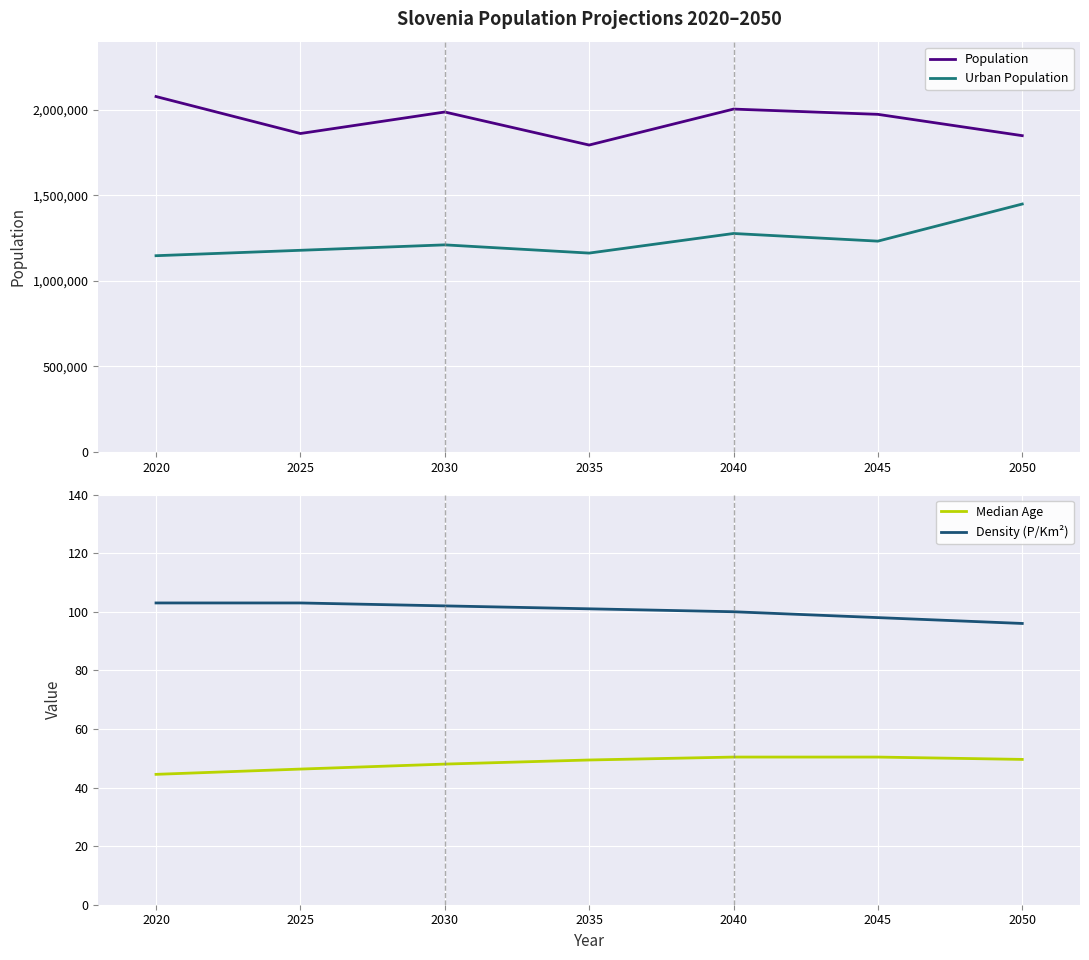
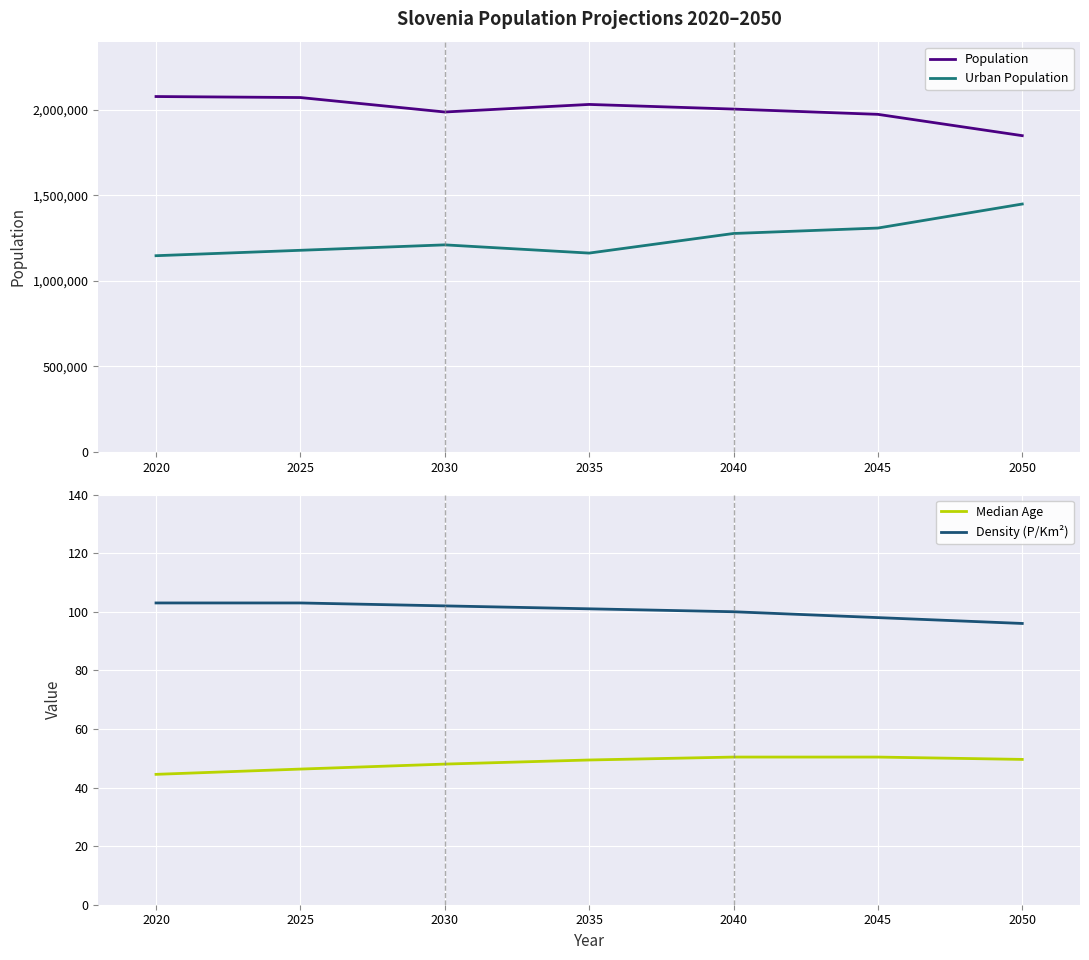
  {
    "Slovenia Population Projections 2020–2050": {
      "Population": {
        "2020": "2,080,000",
-       "2025": "1,860,000",
+       "2025": "2,070,000",
        "2030": "1,990,000",
-       "2035": "1,800,000",
+       "2035": "2,030,000",
        "2040": "2,010,000",
        "2045": "1,970,000",
        "2050": "1,850,000"
      },
      "Urban Population": {
        "2020": "1,150,000",
        "2025": "1,180,000",
        "2030": "1,210,000",
        "2035": "1,160,000",
        "2040": "1,280,000",
-       "2045": "1,230,000",
+       "2045": "1,310,000",
        "2050": "1,450,000"
      }
    }
  }
